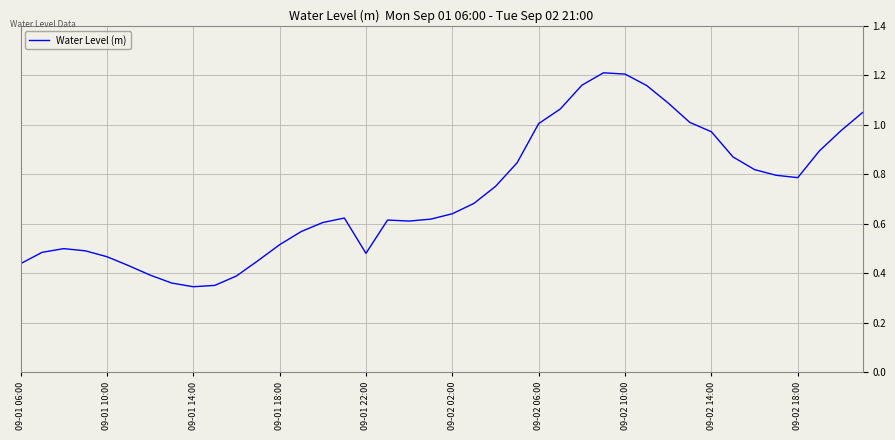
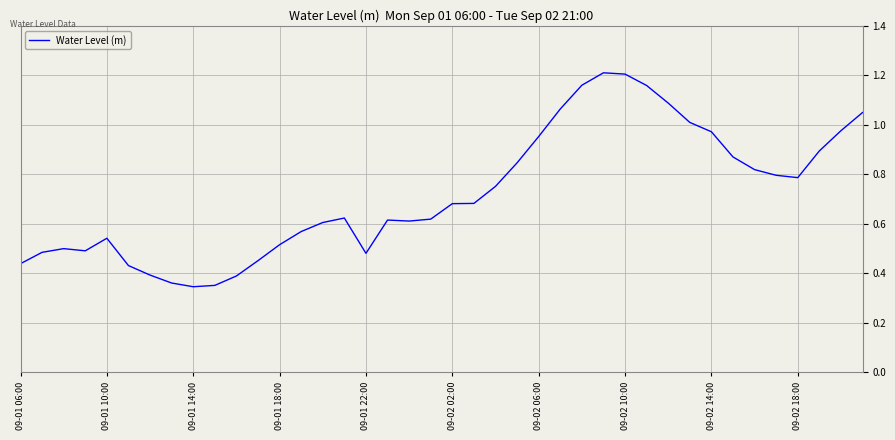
  {
    "09-01 06:00": 0.44,
-   "09-01 10:00": 0.47,
+   "09-01 10:00": 0.54,
    "09-01 14:00": 0.35,
    "09-01 18:00": 0.52,
    "09-01 22:00": 0.48,
-   "09-02 02:00": 0.64,
-   "09-02 06:00": 1.01,
+   "09-02 02:00": 0.68,
+   "09-02 06:00": 0.95,
    "09-02 10:00": 1.21,
    "09-02 14:00": 0.97,
    "09-02 18:00": 0.79
  }
